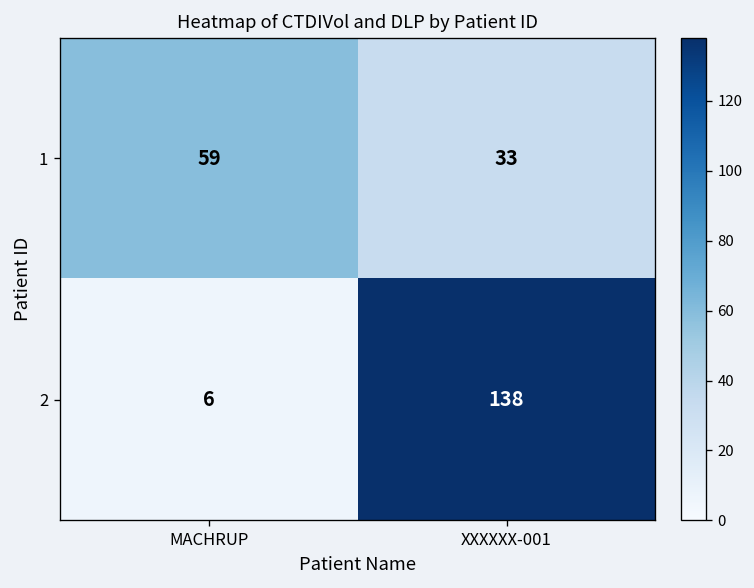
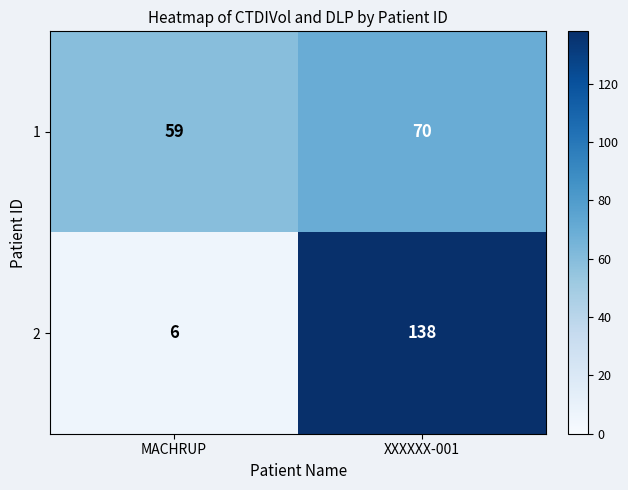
  {
    "1": {
      "MACHRUP": 59,
-     "XXXXXX-001": 33
+     "XXXXXX-001": 70
    },
    "2": {
      "MACHRUP": 6,
      "XXXXXX-001": 138
    }
  }
